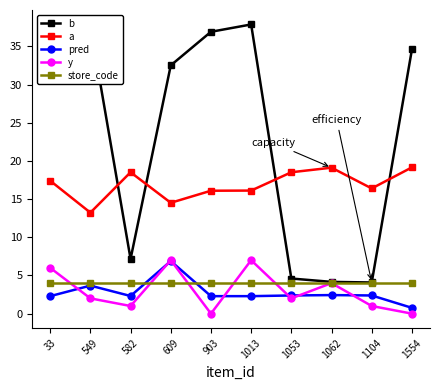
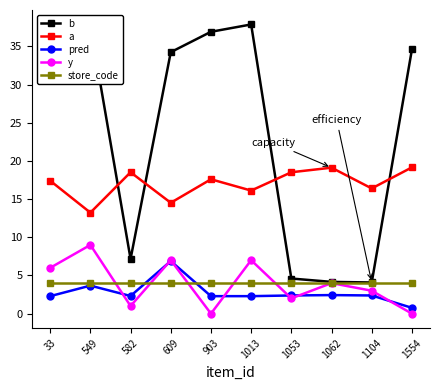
  {
    "b": {
      "582": 7,
-     "609": 33,
+     "609": 34,
      "903": 37,
      "1013": 38,
      "1053": 5,
      "1554": 35
    },
    "a": {
      "33": 17,
      "549": 13,
      "582": 19,
      "609": 15,
-     "903": 16,
+     "903": 18,
      "1013": 16,
      "1053": 19,
      "1062": 19,
      "1104": 16,
      "1554": 19
    },
    "pred": {
      "33": 2,
      "582": 2,
      "903": 2,
      "1013": 2,
      "1053": 2,
      "1062": 2,
      "1104": 2,
      "1554": 1
    },
    "y": {
      "33": 6,
-     "549": 2,
+     "549": 9,
      "582": 1,
      "903": 0,
      "1013": 7,
      "1053": 2,
-     "1104": 1,
+     "1104": 3,
      "1554": 0
    },
    "store_code": {
      "33": 4,
      "582": 4,
      "609": 4,
      "903": 4,
      "1013": 4,
      "1053": 4,
      "1554": 4
    }
  }
